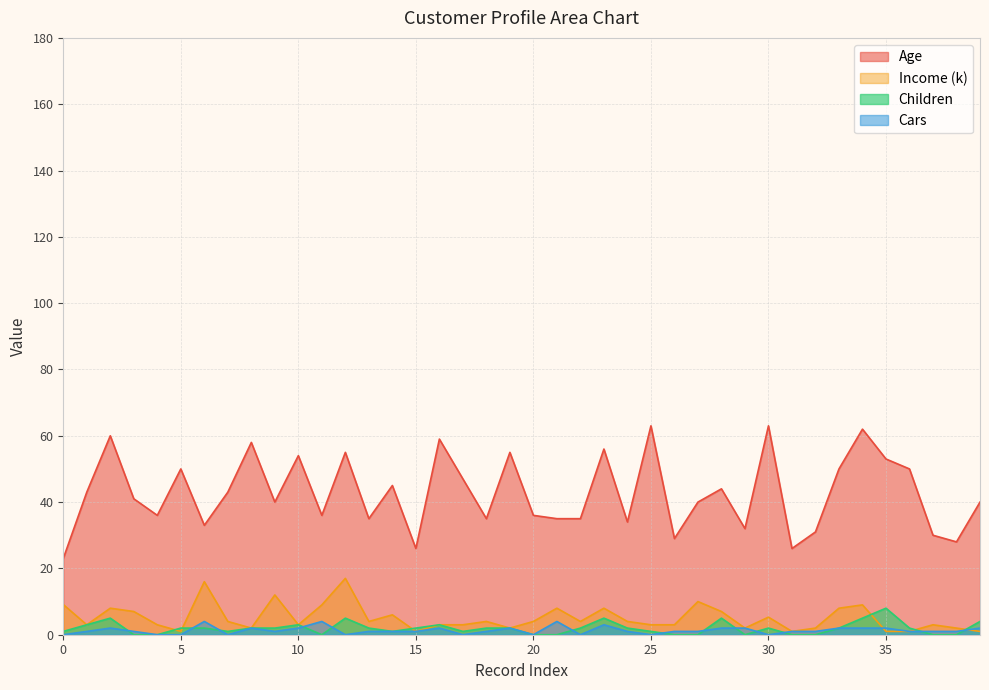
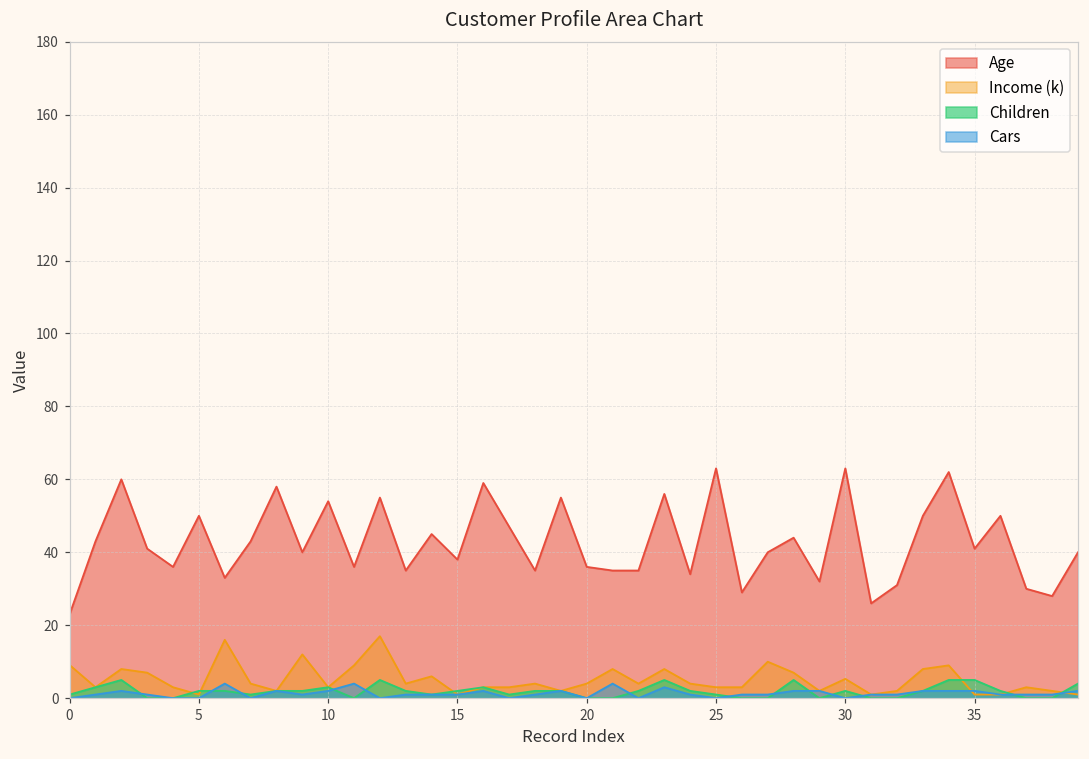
  {
    "Age": {
      "0": 23,
      "5": 50,
      "10": 54,
-     "15": 26,
+     "15": 38,
      "20": 36,
      "25": 63,
      "30": 63,
-     "35": 53
+     "35": 41
    },
    "Income (k)": {
      "0": 9,
      "5": 1,
      "20": 4,
      "25": 3,
      "30": 5,
      "35": 1
    },
    "Children": {
      "0": 1,
      "5": 2,
      "15": 2,
      "25": 1,
      "30": 2,
-     "35": 8
+     "35": 5
    },
    "Cars": {
      "0": 0,
      "5": 0,
      "10": 2,
      "25": 0,
      "30": 0,
      "35": 2
    }
  }
